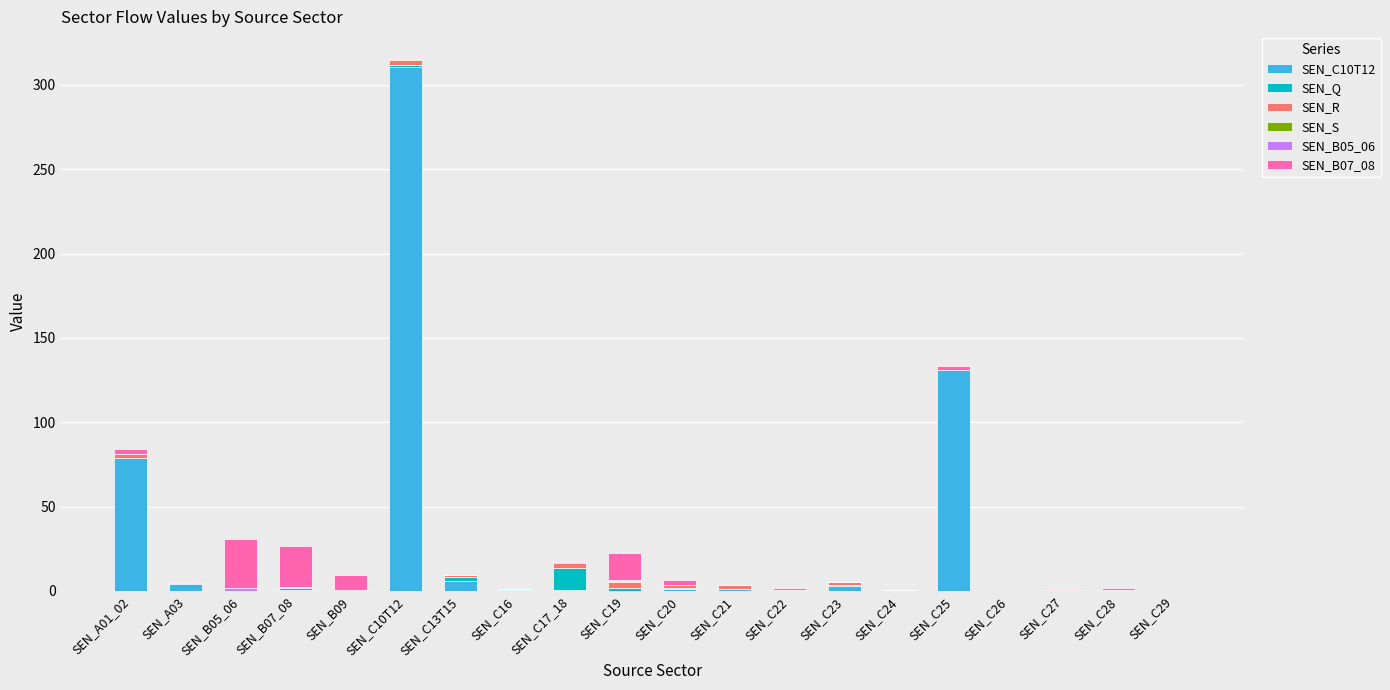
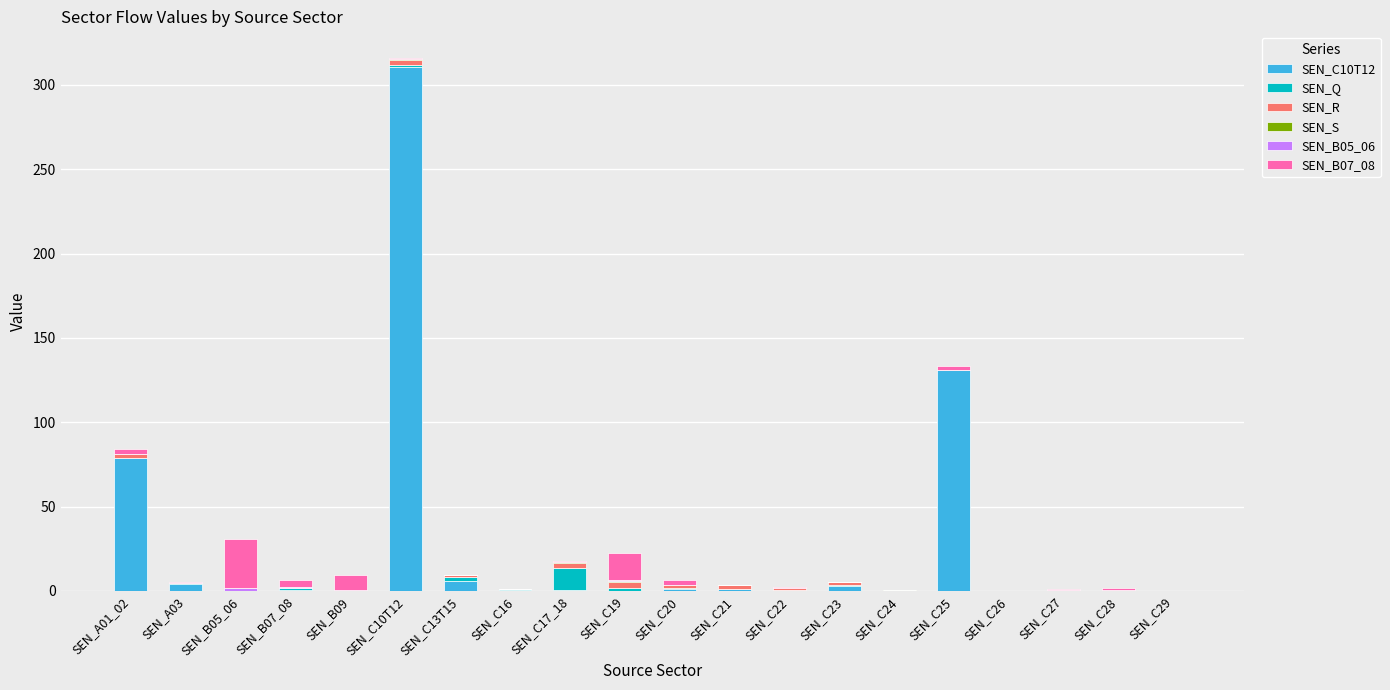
  {
    "SEN_C10T12": {
      "SEN_A01_02": 78,
      "SEN_A03": 4,
      "SEN_C10T12": 310,
      "SEN_C13T15": 6,
      "SEN_C23": 3,
      "SEN_C25": 131
    },
    "SEN_Q": {
      "SEN_B05_06": 0,
      "SEN_B09": 0,
      "SEN_C13T15": 2,
      "SEN_C17_18": 13,
      "SEN_C19": 2,
      "SEN_C24": 0,
      "SEN_C25": 0
    },
    "SEN_R": {
      "SEN_A01_02": 2,
      "SEN_B05_06": 0,
      "SEN_B09": 0,
      "SEN_C10T12": 3,
      "SEN_C17_18": 3,
      "SEN_C19": 4,
      "SEN_C20": 2,
      "SEN_C21": 2,
      "SEN_C23": 2
    },
    "SEN_S": {
      "SEN_B05_06": 0,
      "SEN_B09": 0
    },
    "SEN_B05_06": {
      "SEN_A01_02": 0,
      "SEN_A03": 0,
      "SEN_B05_06": 2,
      "SEN_C21": 0
    },
    "SEN_B07_08": {
      "SEN_A01_02": 3,
      "SEN_B05_06": 29,
-     "SEN_B07_08": 24,
+     "SEN_B07_08": 4,
      "SEN_B09": 9,
      "SEN_C19": 16,
      "SEN_C20": 3,
      "SEN_C21": 0,
      "SEN_C25": 3
    }
  }
